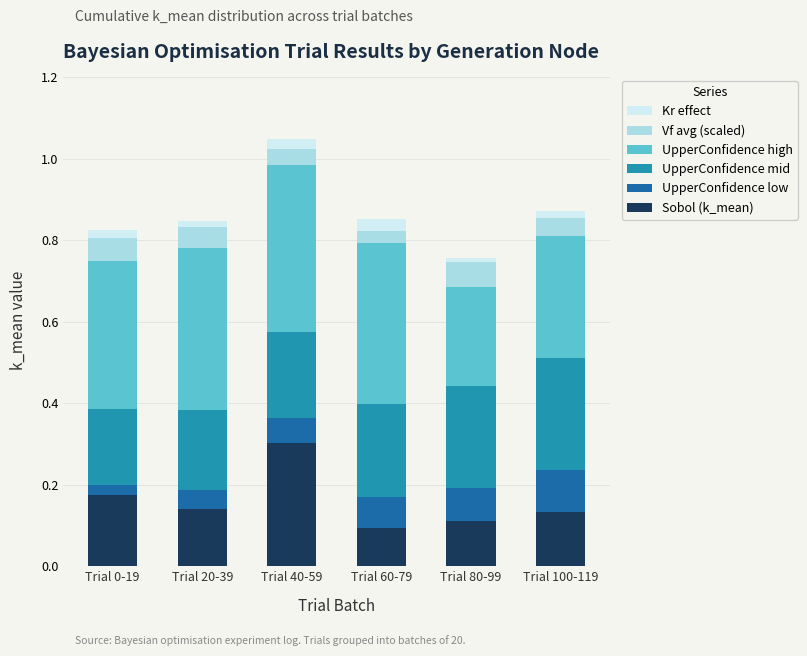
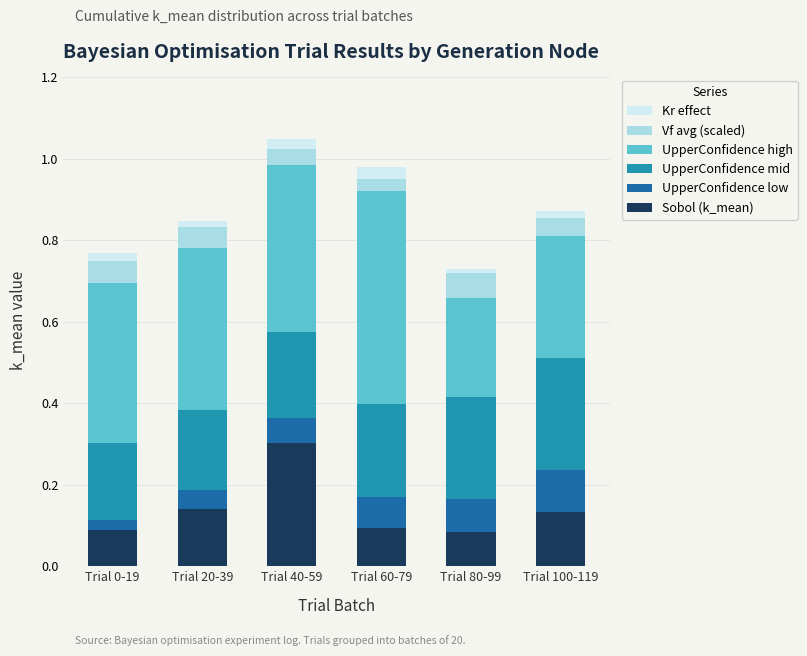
  {
    "Sobol (k_mean)": {
-     "Trial 0-19": 0.17,
+     "Trial 0-19": 0.09,
      "Trial 20-39": 0.14,
      "Trial 40-59": 0.30,
      "Trial 60-79": 0.09,
-     "Trial 80-99": 0.11,
+     "Trial 80-99": 0.08,
      "Trial 100-119": 0.13
    },
    "UpperConfidence high": {
-     "Trial 0-19": 0.36,
+     "Trial 0-19": 0.39,
      "Trial 20-39": 0.40,
      "Trial 40-59": 0.41,
-     "Trial 60-79": 0.39,
+     "Trial 60-79": 0.52,
      "Trial 80-99": 0.24,
      "Trial 100-119": 0.30
    }
  }
